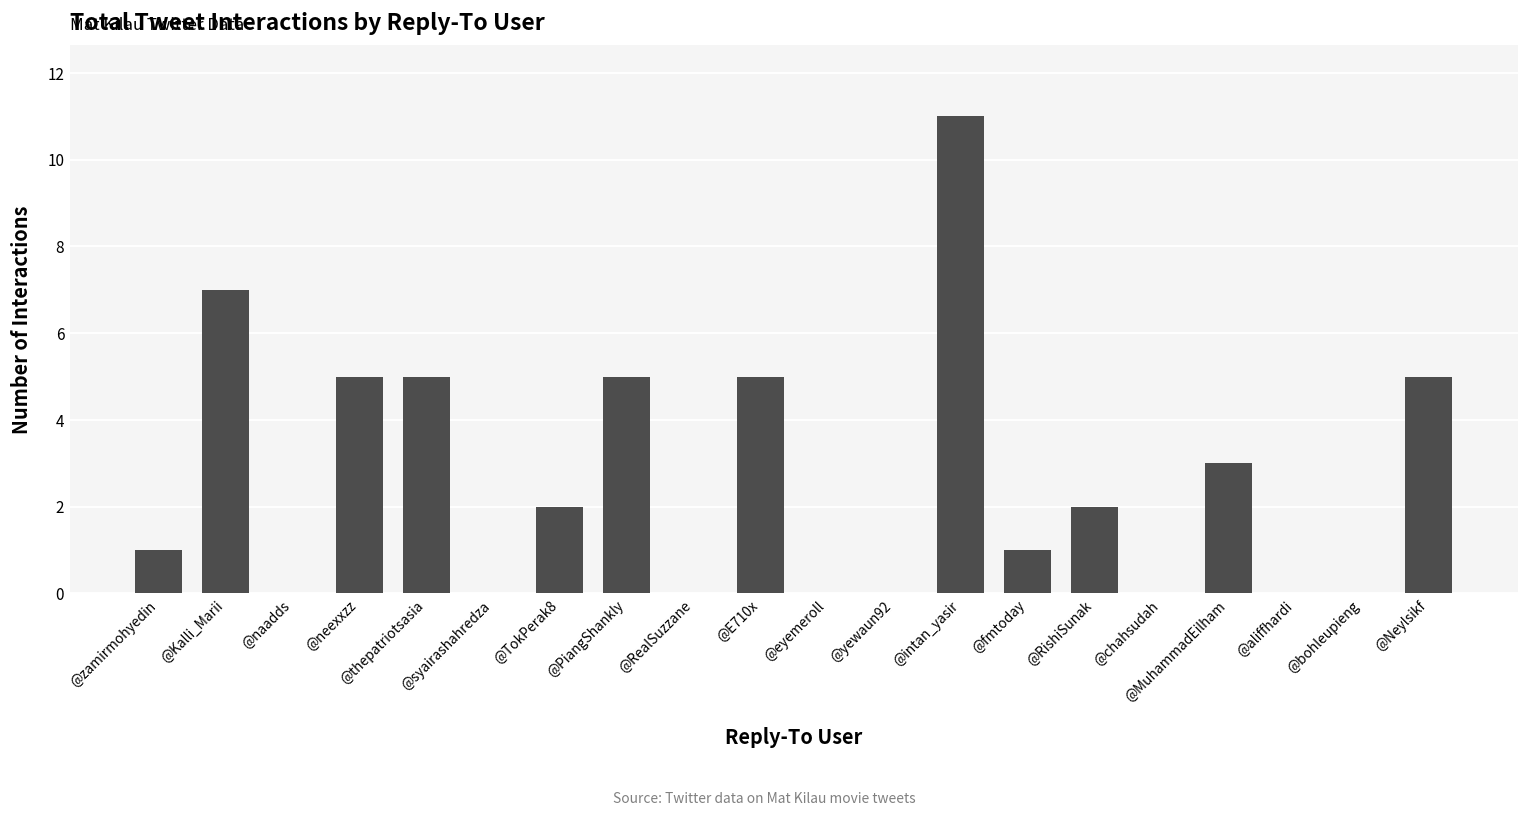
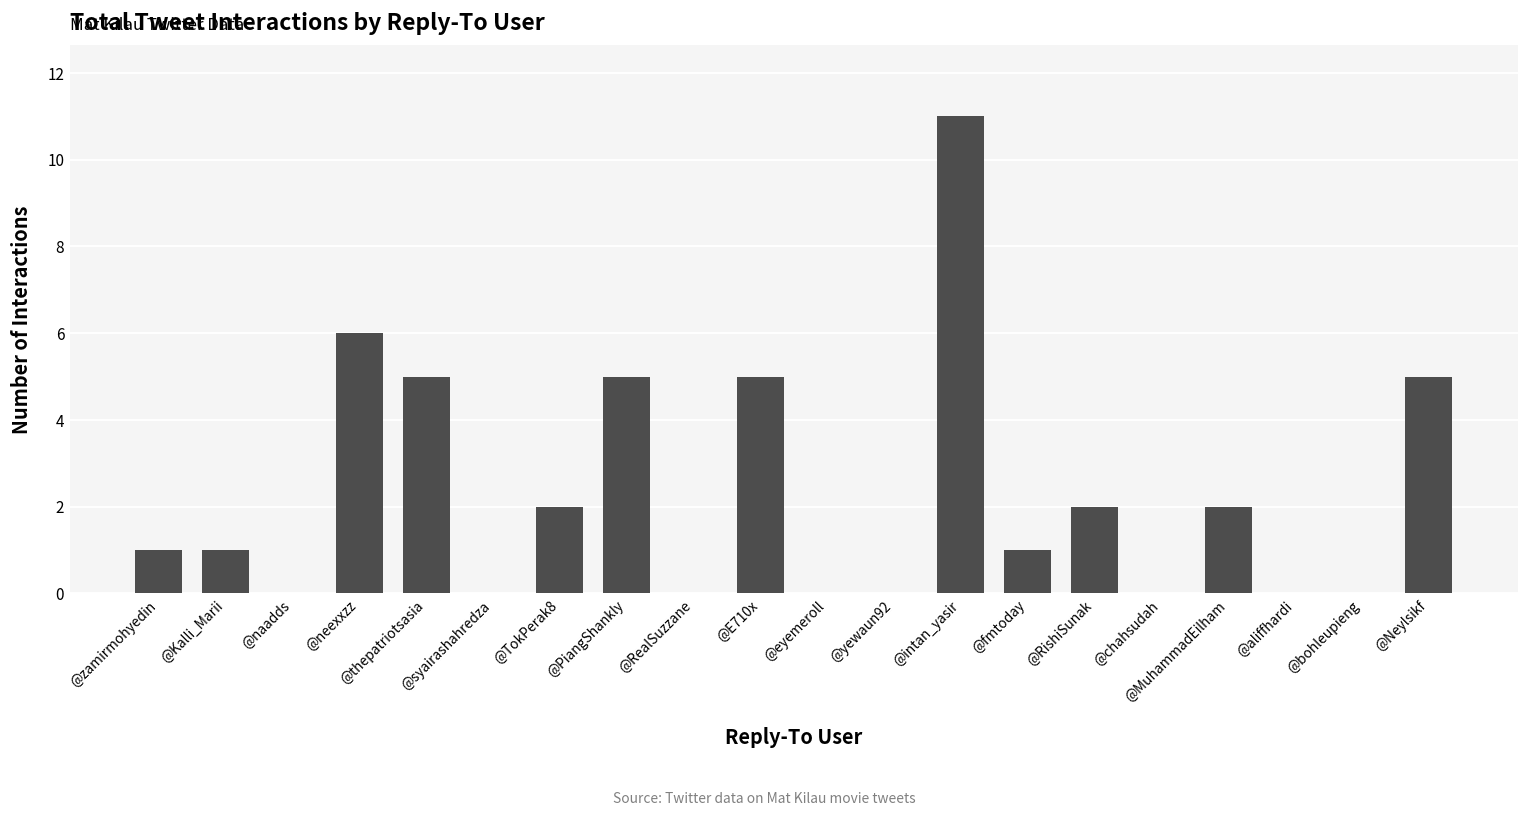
  {
    "@zamirmohyedin": 1,
-   "@Kalli_Marii": 7,
+   "@Kalli_Marii": 1,
    "@naadds": 0,
-   "@neexxzz": 5,
+   "@neexxzz": 6,
    "@thepatriotsasia": 5,
    "@syairashahredza": 0,
    "@TokPerak8": 2,
    "@PiangShankly": 5,
    "@RealSuzzane": 0,
    "@E710x": 5,
    "@eyemeroll": 0,
    "@yewaun92": 0,
    "@intan_yasir": 11,
    "@fmtoday": 1,
    "@RishiSunak": 2,
    "@chahsudah": 0,
-   "@MuhammadEilham": 3,
+   "@MuhammadEilham": 2,
    "@aliffhardi": 0,
    "@bohleupieng": 0,
    "@Neylsikf": 5
  }
